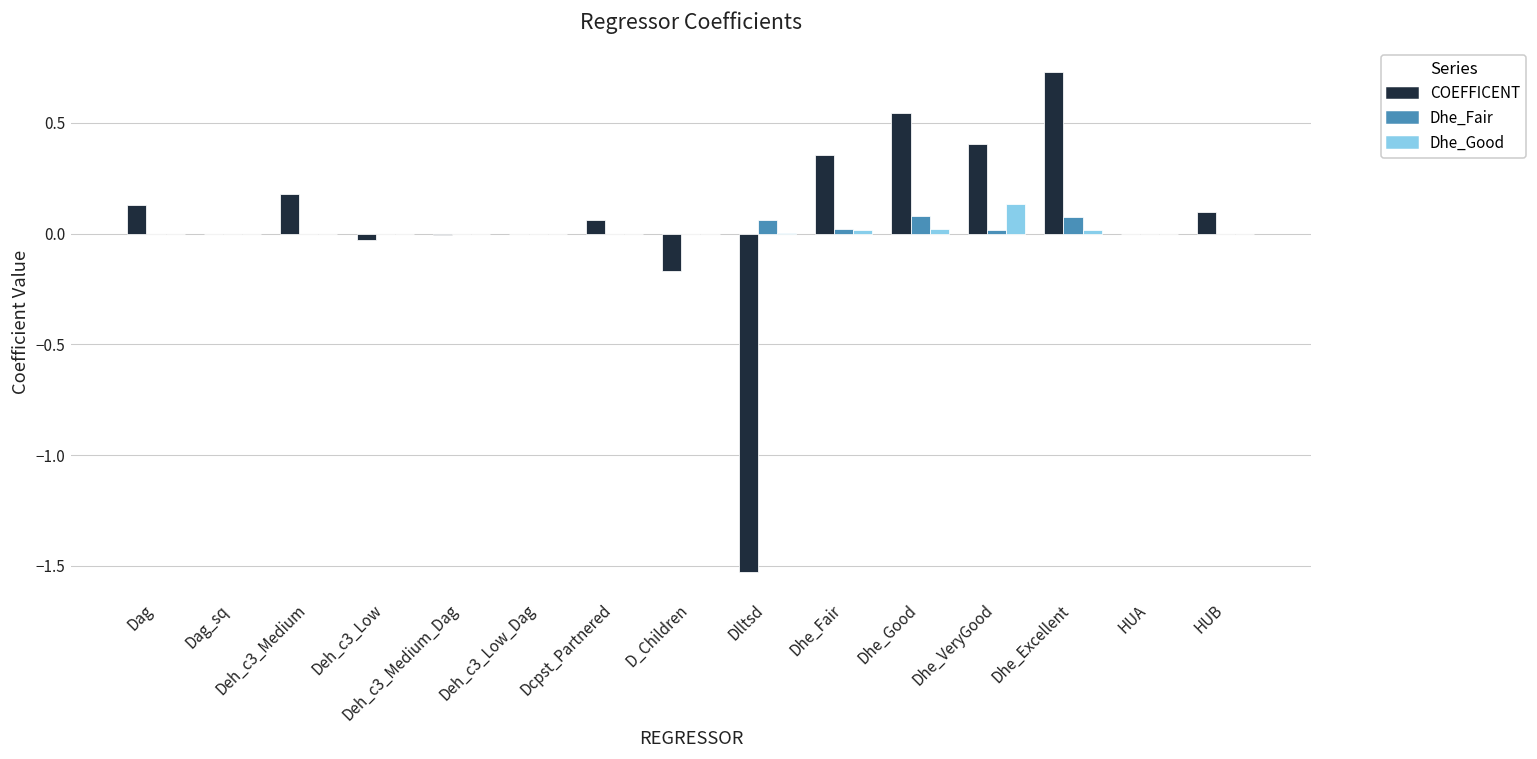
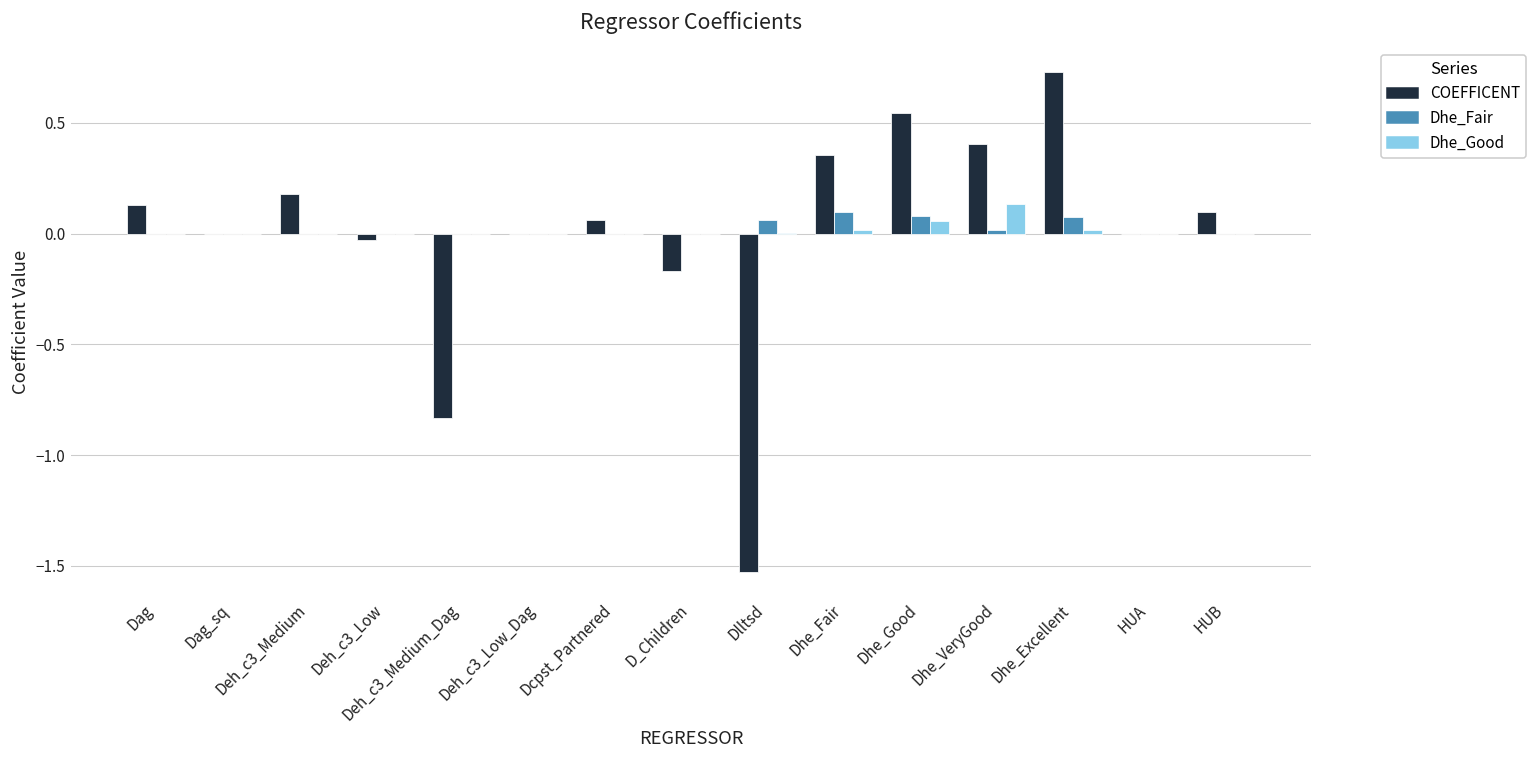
  {
    "COEFFICENT": {
      "Dag": 0.13,
      "Deh_c3_Medium": 0.18,
      "Deh_c3_Low": -0.03,
-     "Deh_c3_Medium_Dag": -0.01,
+     "Deh_c3_Medium_Dag": -0.83,
      "Dcpst_Partnered": 0.06,
      "D_Children": -0.17,
      "Dlltsd": -1.53,
      "Dhe_Fair": 0.35,
      "Dhe_Good": 0.54,
      "Dhe_VeryGood": 0.40,
      "Dhe_Excellent": 0.73,
      "HUB": 0.10
    },
    "Dhe_Fair": {
      "Dlltsd": 0.06,
-     "Dhe_Fair": 0.02,
+     "Dhe_Fair": 0.10,
      "Dhe_Good": 0.08,
      "Dhe_VeryGood": 0.02,
      "Dhe_Excellent": 0.08
    },
    "Dhe_Good": {
      "Dhe_Fair": 0.02,
-     "Dhe_Good": 0.02,
+     "Dhe_Good": 0.06,
      "Dhe_VeryGood": 0.13,
      "Dhe_Excellent": 0.02
    }
  }
